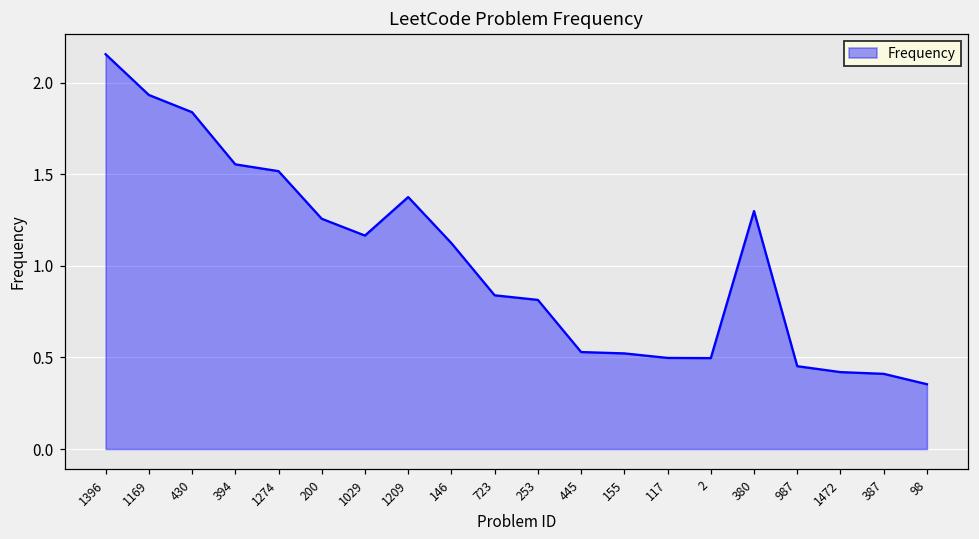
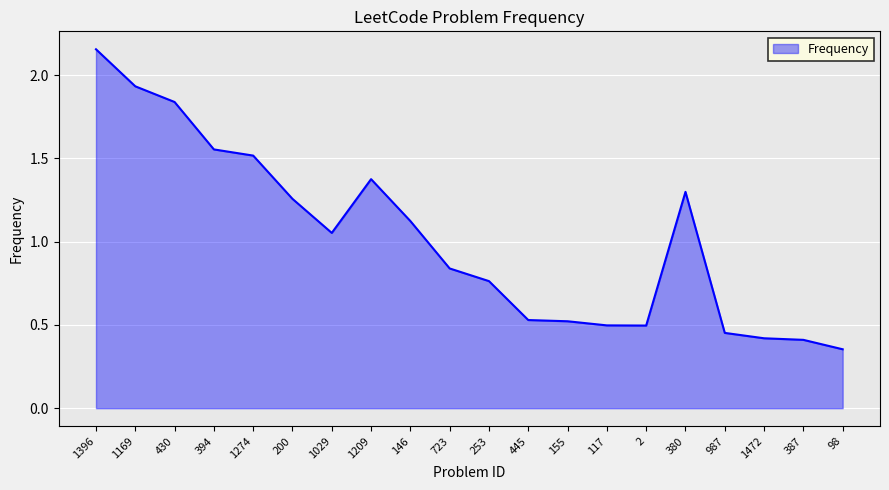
  {
    "1396": 2.16,
    "1169": 1.93,
    "430": 1.84,
    "394": 1.55,
    "1274": 1.52,
    "200": 1.26,
-   "1029": 1.17,
+   "1029": 1.05,
    "1209": 1.38,
    "146": 1.12,
    "723": 0.84,
-   "253": 0.81,
+   "253": 0.76,
    "445": 0.53,
    "155": 0.52,
    "117": 0.50,
    "2": 0.50,
    "380": 1.30,
    "987": 0.45,
    "1472": 0.42,
    "387": 0.41,
    "98": 0.35
  }
